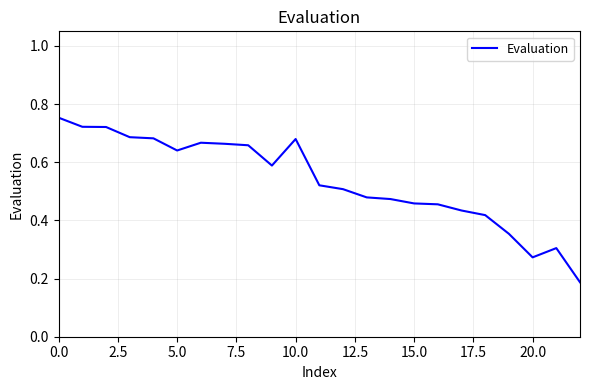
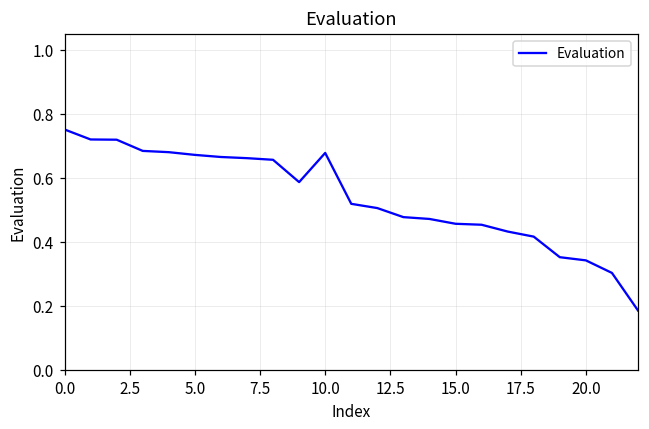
  {
    "0.0": 0.75,
-   "5.0": 0.64,
+   "5.0": 0.67,
    "10.0": 0.68,
    "15.0": 0.46,
-   "20.0": 0.27
+   "20.0": 0.34
  }
